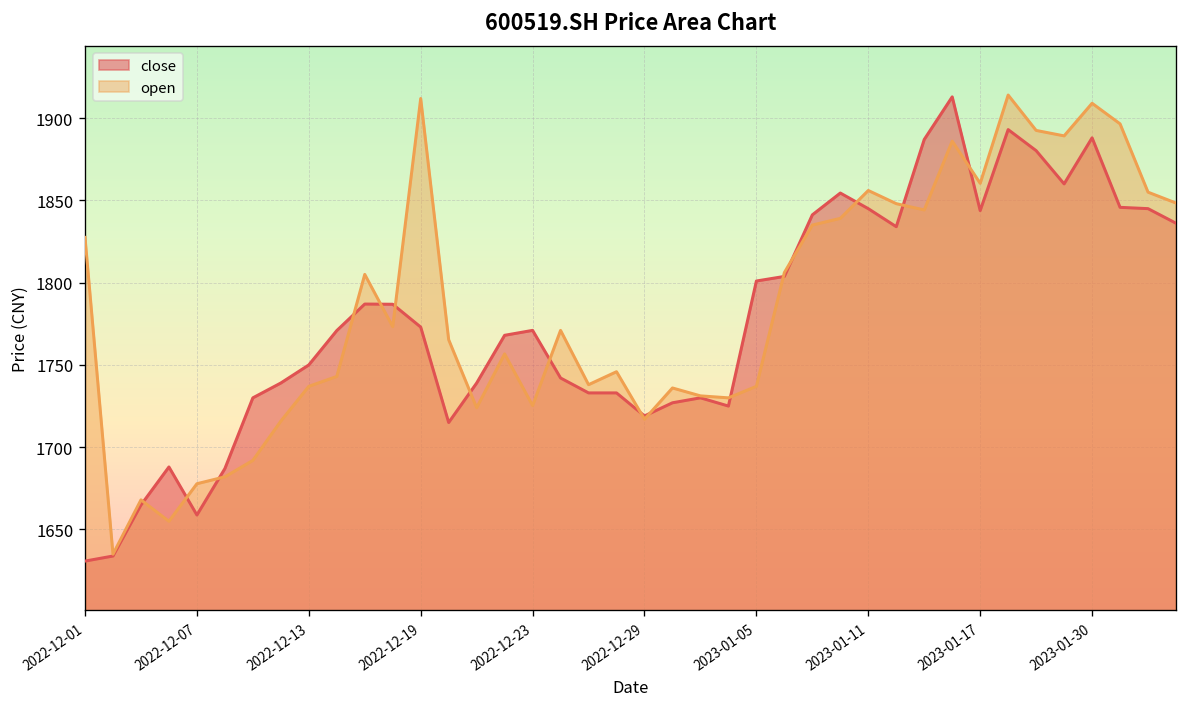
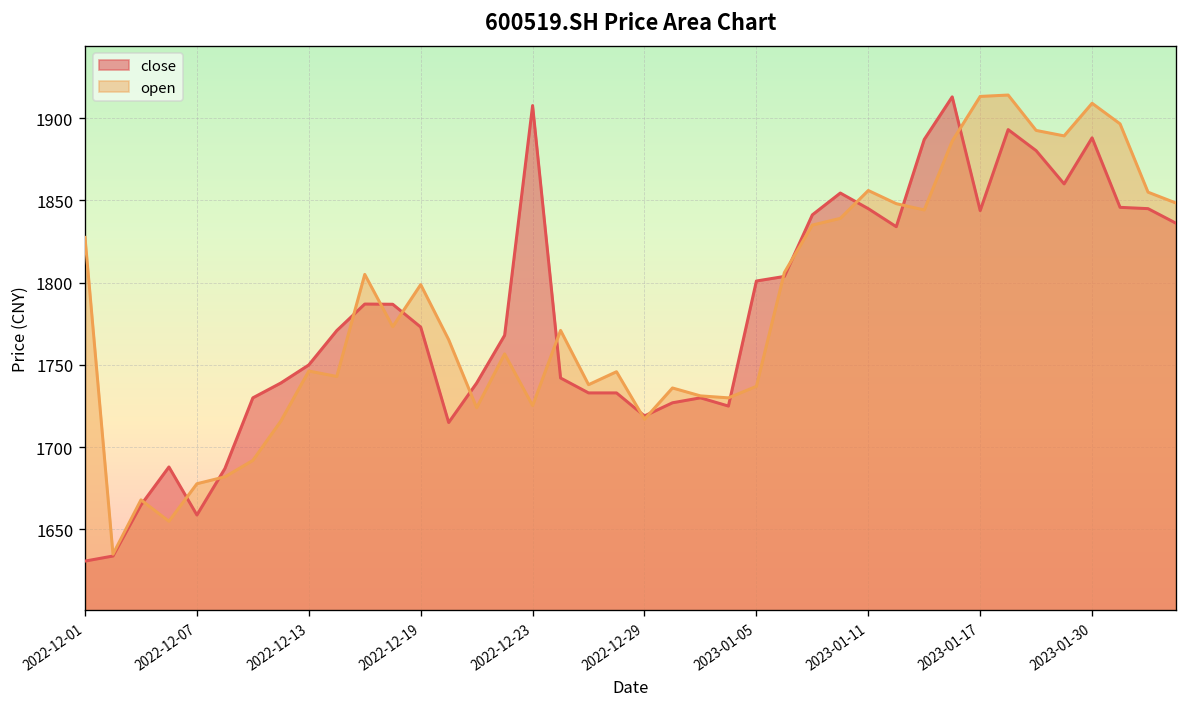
  {
    "close": {
      "2022-12-01": 1631,
      "2022-12-07": 1659,
      "2022-12-13": 1750,
      "2022-12-19": 1773,
-     "2022-12-23": 1771,
+     "2022-12-23": 1908,
      "2022-12-29": 1719,
      "2023-01-05": 1801,
      "2023-01-11": 1845,
      "2023-01-17": 1844,
      "2023-01-30": 1888
    },
    "open": {
      "2022-12-01": 1828,
      "2022-12-07": 1678,
-     "2022-12-13": 1737,
-     "2022-12-19": 1912,
+     "2022-12-13": 1746,
+     "2022-12-19": 1799,
      "2022-12-23": 1725,
      "2022-12-29": 1717,
      "2023-01-05": 1737,
      "2023-01-11": 1856,
-     "2023-01-17": 1860,
+     "2023-01-17": 1913,
      "2023-01-30": 1909
    }
  }
